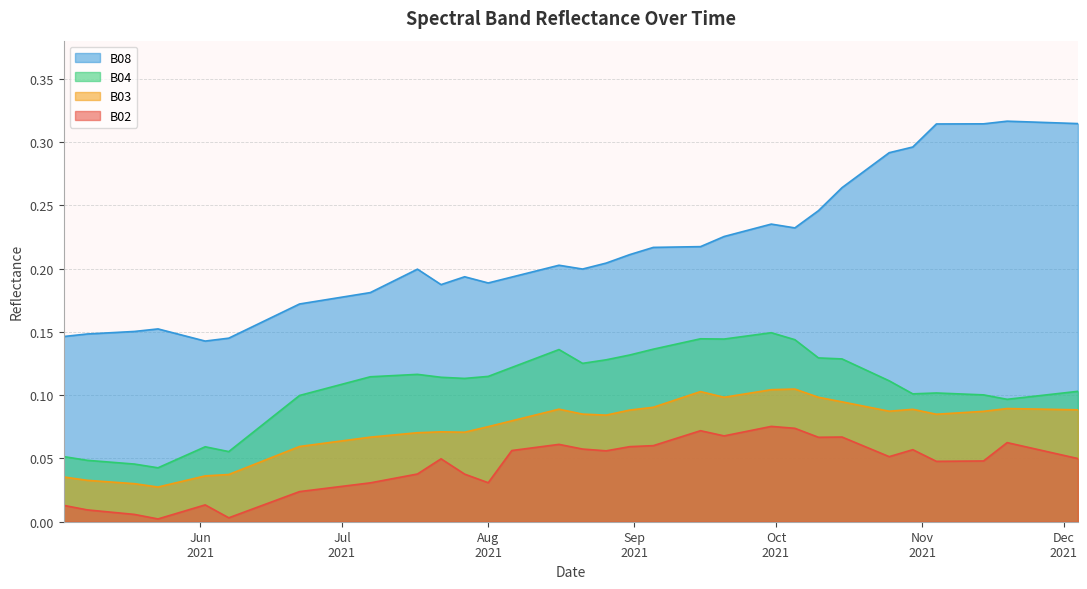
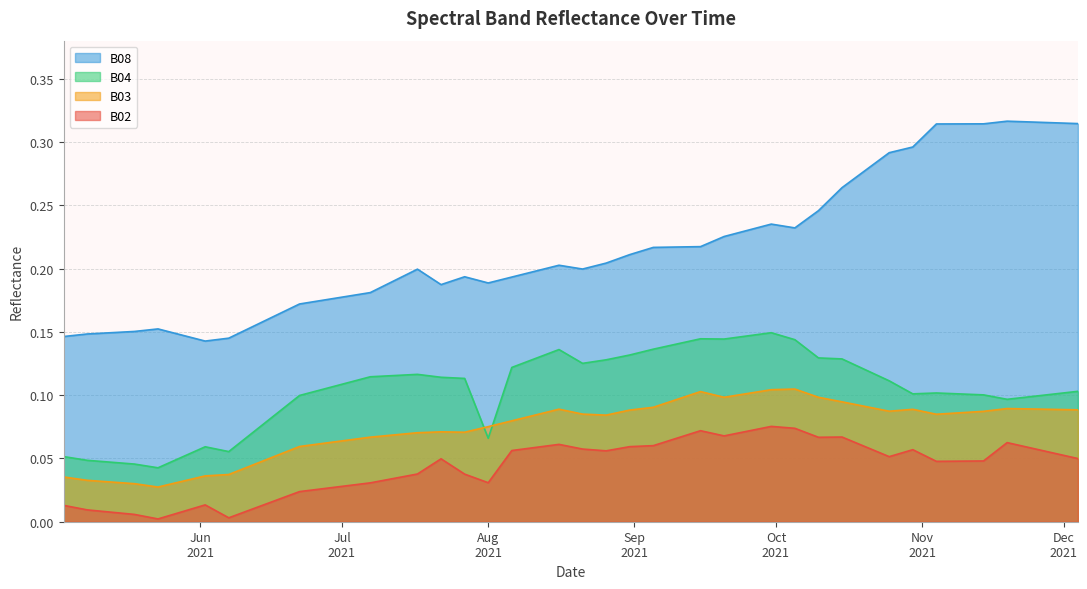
  {
    "B08": {
      "Aug 2021": 0.189
    },
    "B04": {
-     "Aug 2021": 0.115
+     "Aug 2021": 0.066
    },
    "B03": {
      "Aug 2021": 0.075
    },
    "B02": {
      "Aug 2021": 0.031
    }
  }
